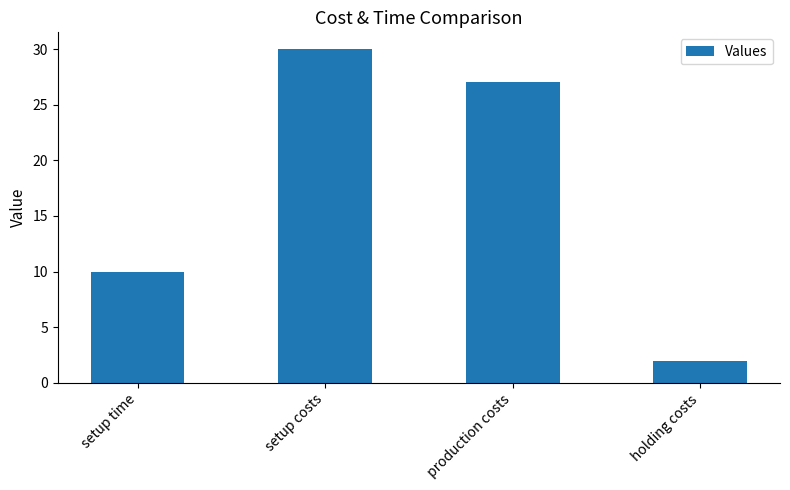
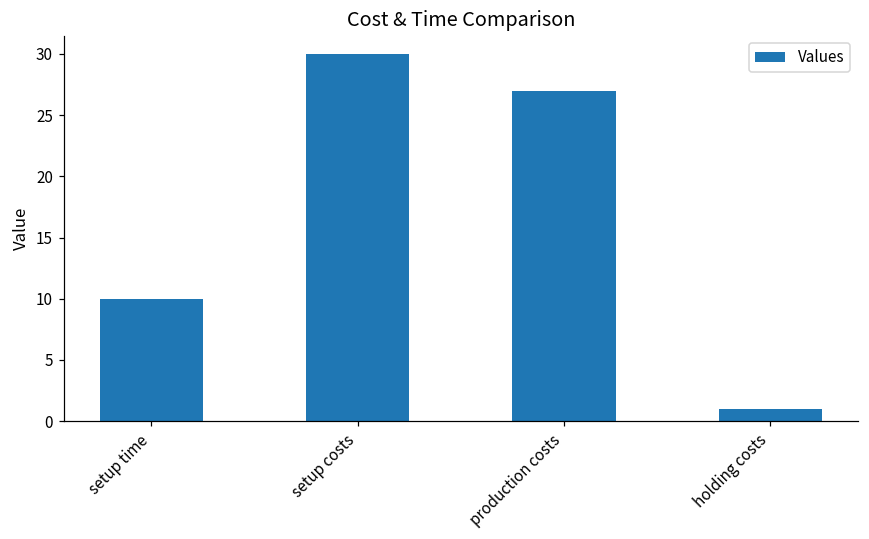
  {
    "setup time": 10,
    "setup costs": 30,
    "production costs": 27,
-   "holding costs": 2
+   "holding costs": 1
  }
